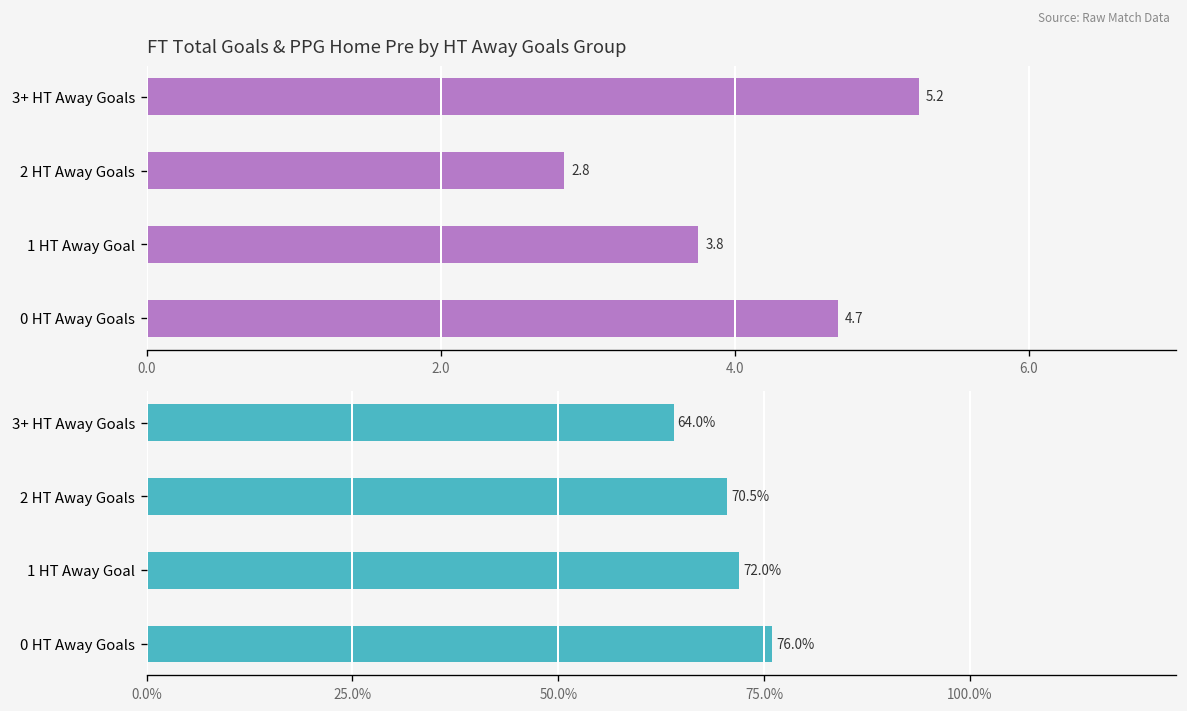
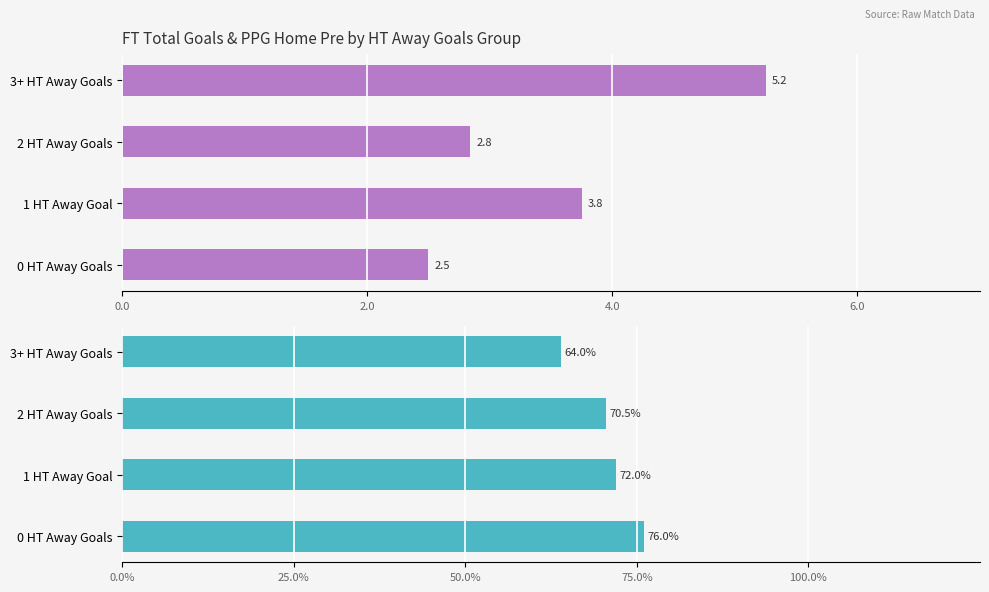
  {
    "FT Total Goals & PPG Home Pre by HT Away Goals Group": {
      "3+ HT Away Goals": 5.2,
      "2 HT Away Goals": 2.8,
      "1 HT Away Goal": 3.8,
-     "0 HT Away Goals": 4.7
+     "0 HT Away Goals": 2.5
    }
  }
